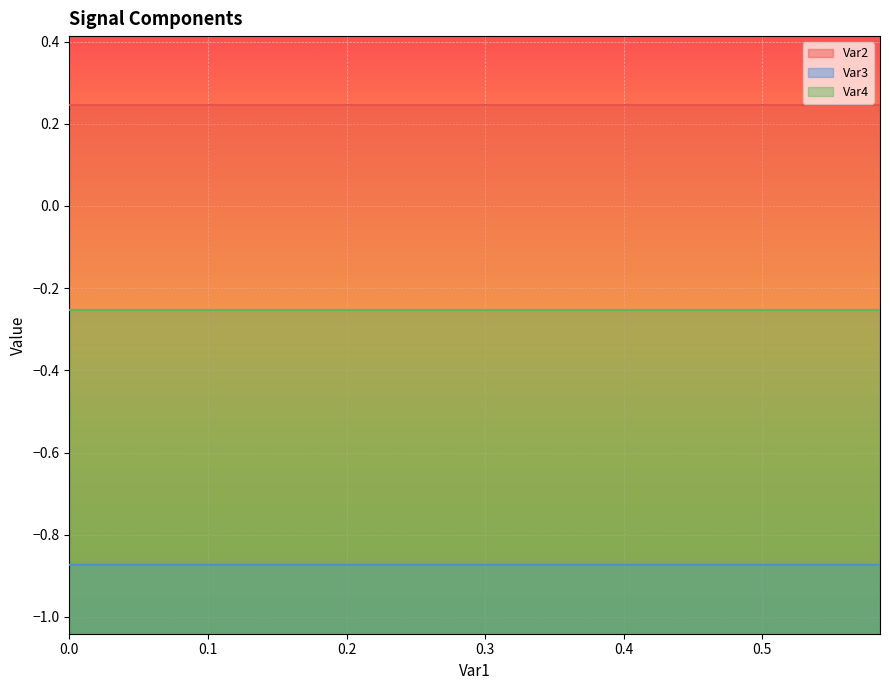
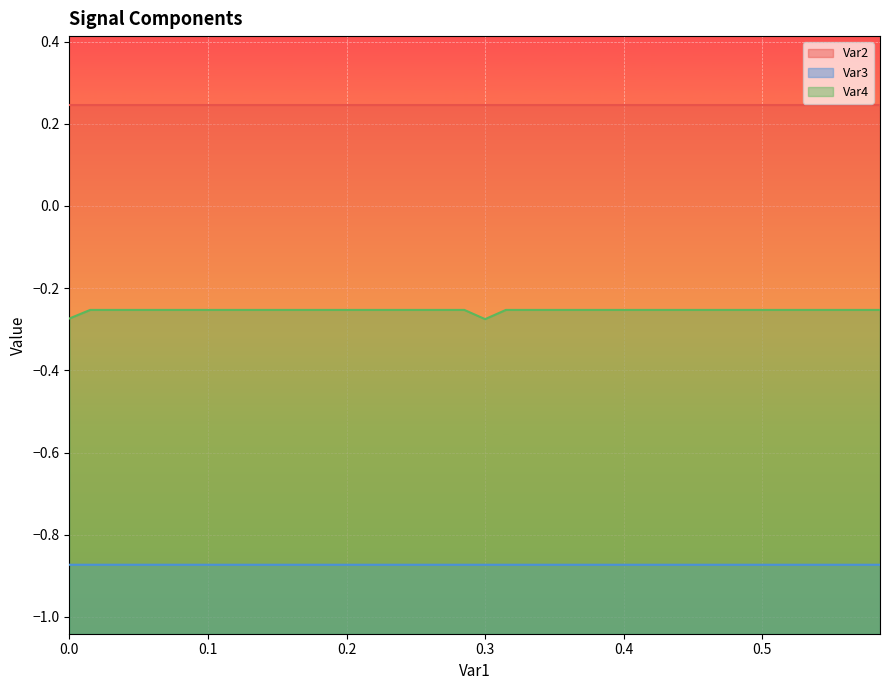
  {
    "Var2": {
      "0.0": 0.25,
      "0.3": 0.25
    },
    "Var3": {
      "0.0": -0.87,
      "0.3": -0.87
    },
    "Var4": {
-     "0.0": -0.25,
-     "0.3": -0.25
+     "0.0": -0.27,
+     "0.3": -0.28
    }
  }
